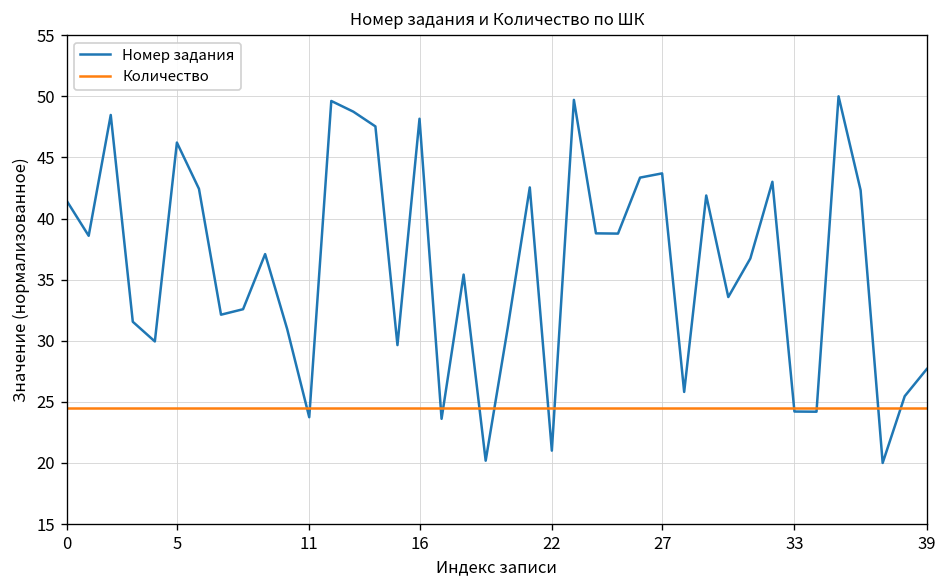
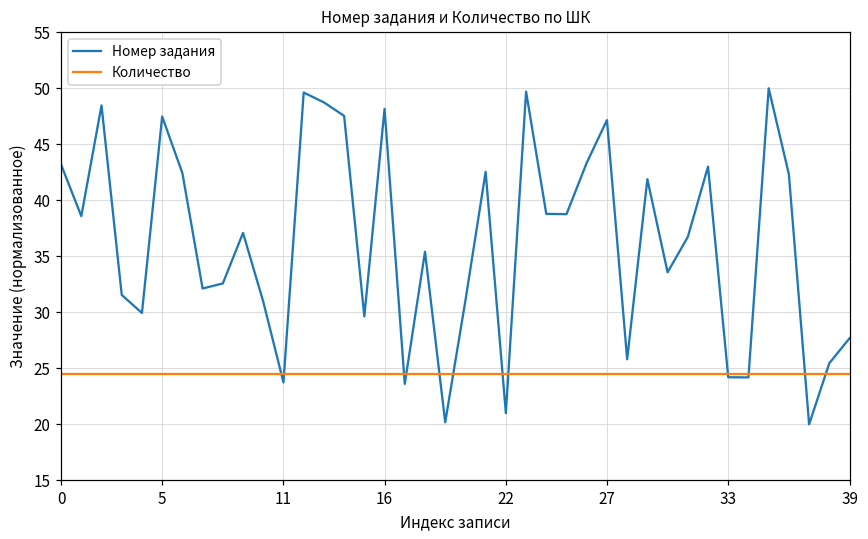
  {
    "Номер задания": {
-     "0": 41.5,
-     "5": 46.2,
+     "0": 43.2,
+     "5": 47.5,
      "11": 23.7,
      "16": 48.2,
      "22": 21.0,
-     "27": 43.7,
+     "27": 47.2,
      "33": 24.2,
      "39": 27.7
    },
    "Количество": {
      "0": 24.5,
      "5": 24.5,
      "11": 24.5,
      "16": 24.5,
      "22": 24.5,
      "27": 24.5,
      "33": 24.5,
      "39": 24.5
    }
  }
